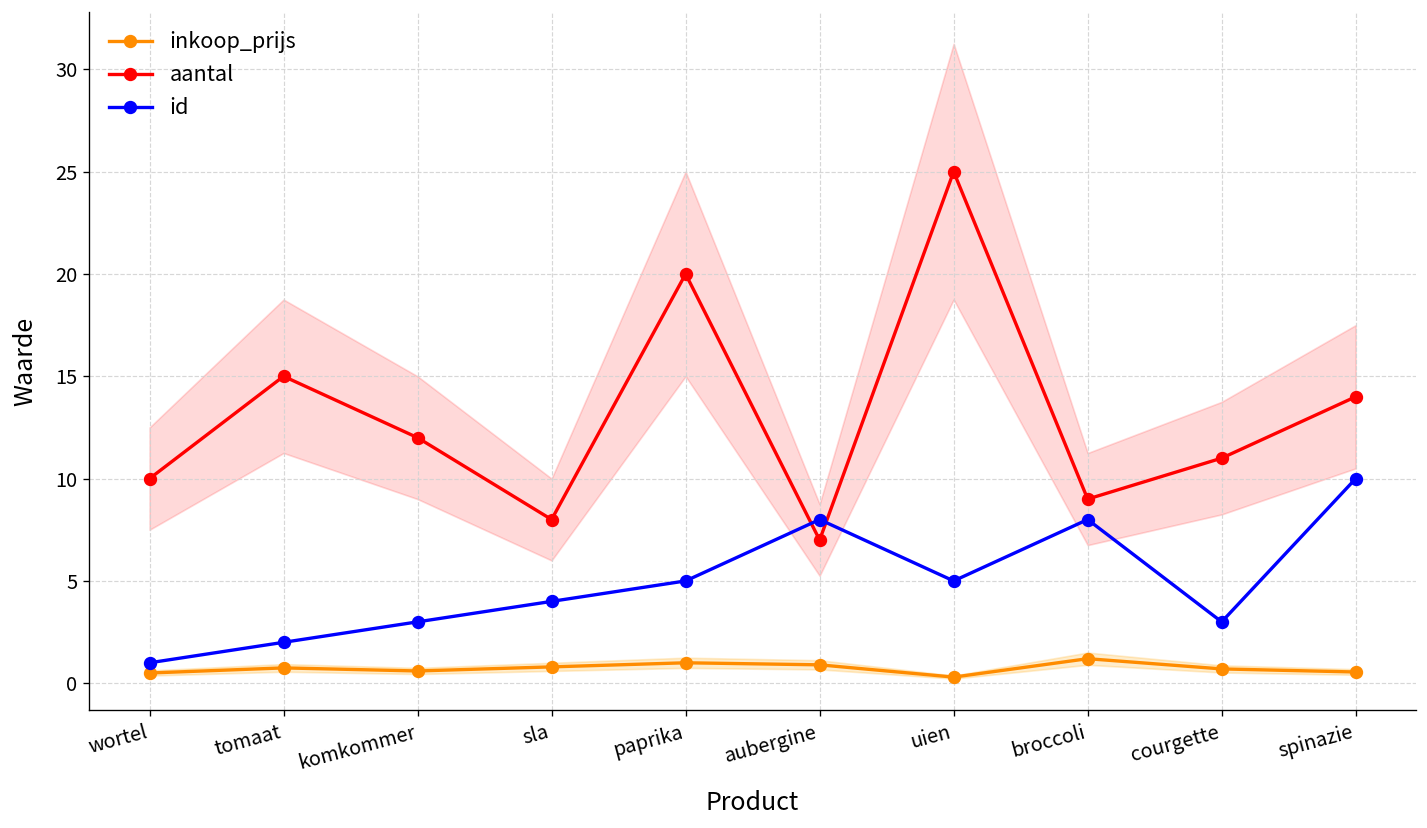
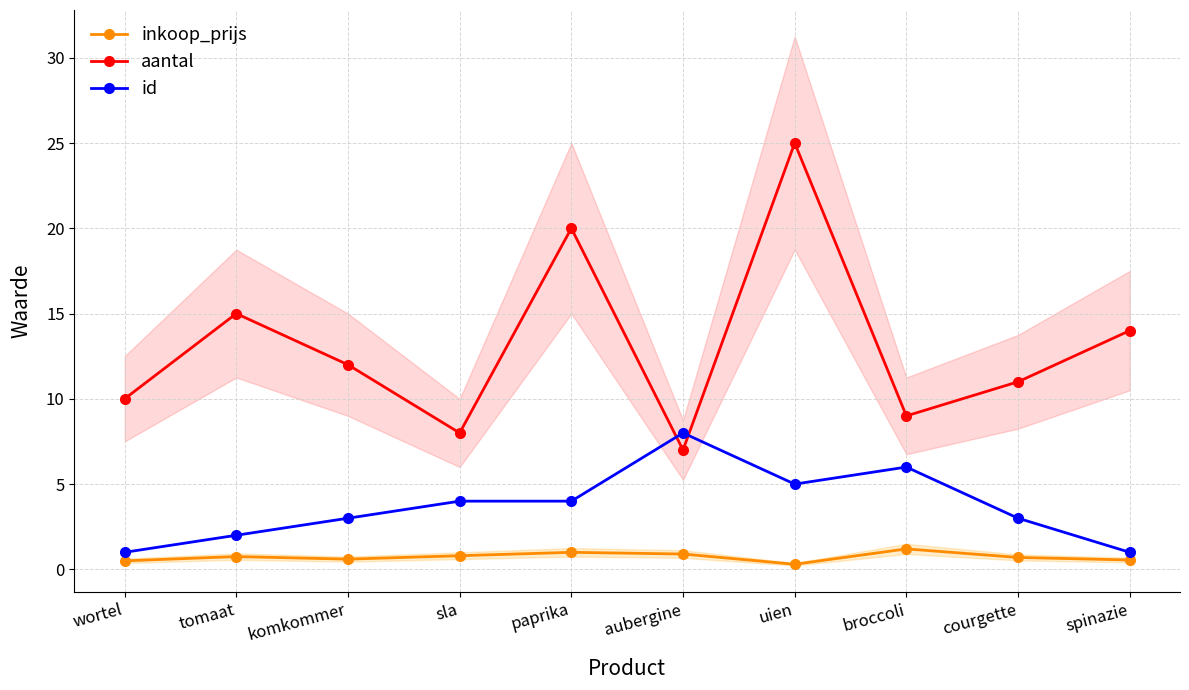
  {
    "id": {
      "wortel": 1,
      "tomaat": 2,
      "komkommer": 3,
      "sla": 4,
-     "paprika": 5,
+     "paprika": 4,
      "aubergine": 8,
      "uien": 5,
-     "broccoli": 8,
+     "broccoli": 6,
      "courgette": 3,
-     "spinazie": 10
+     "spinazie": 1
    }
  }
